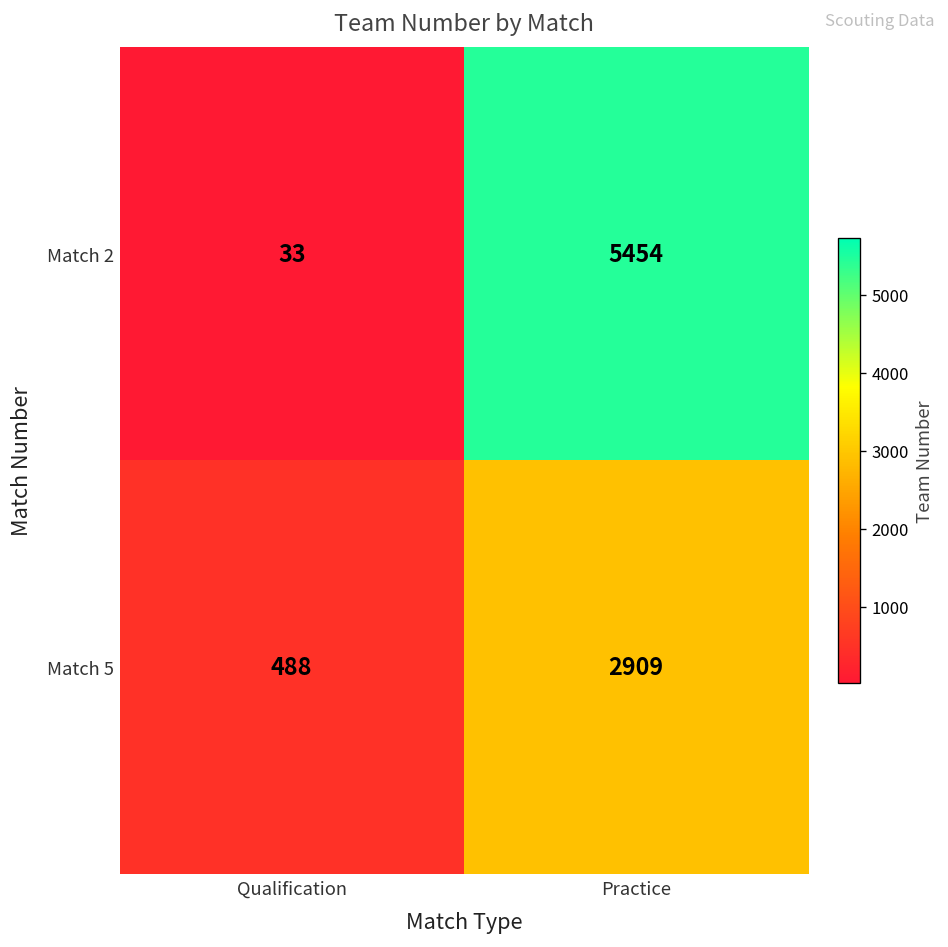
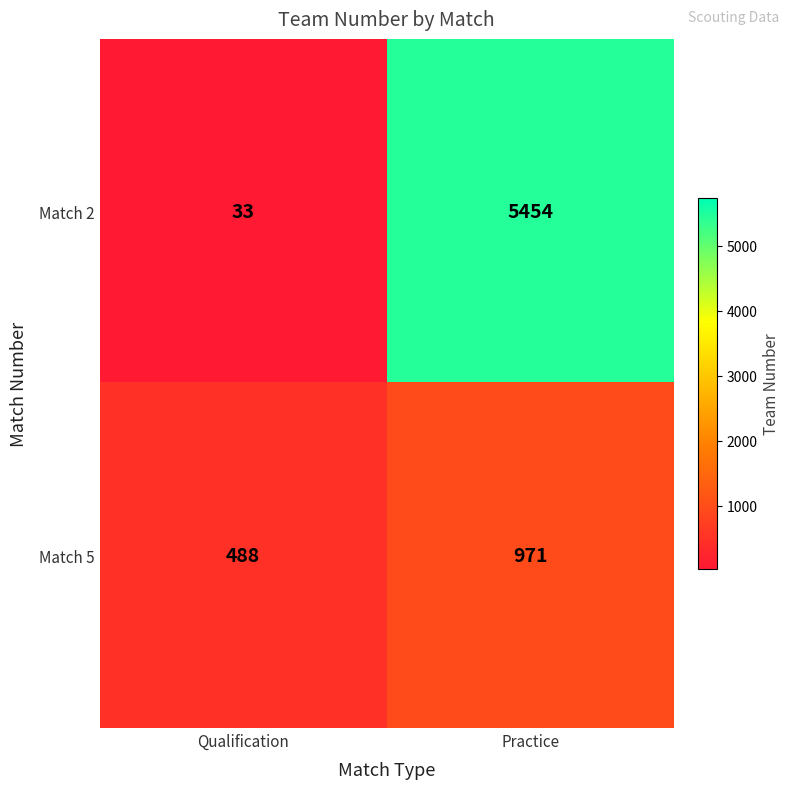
  {
    "Match 2": {
      "Qualification": 33,
      "Practice": 5454
    },
    "Match 5": {
      "Qualification": 488,
-     "Practice": 2909
+     "Practice": 971
    }
  }
